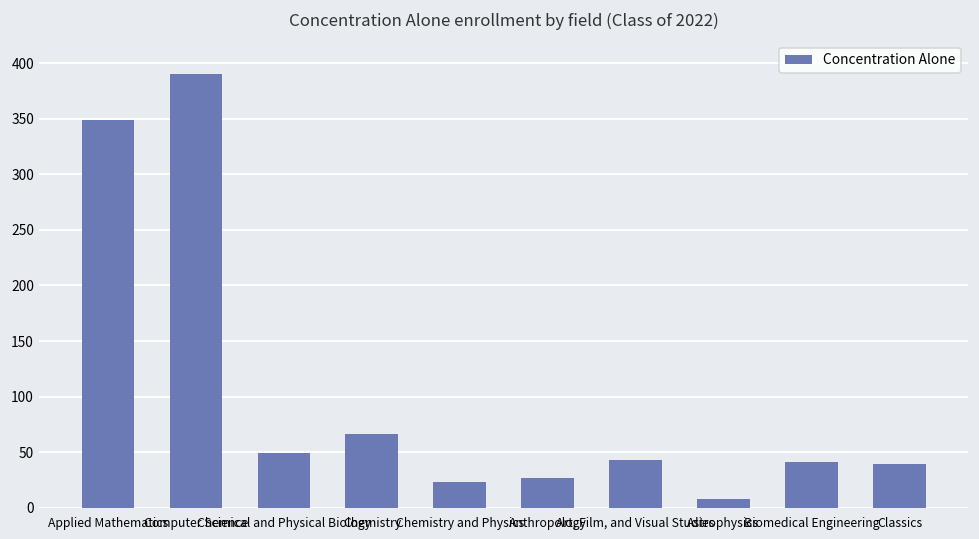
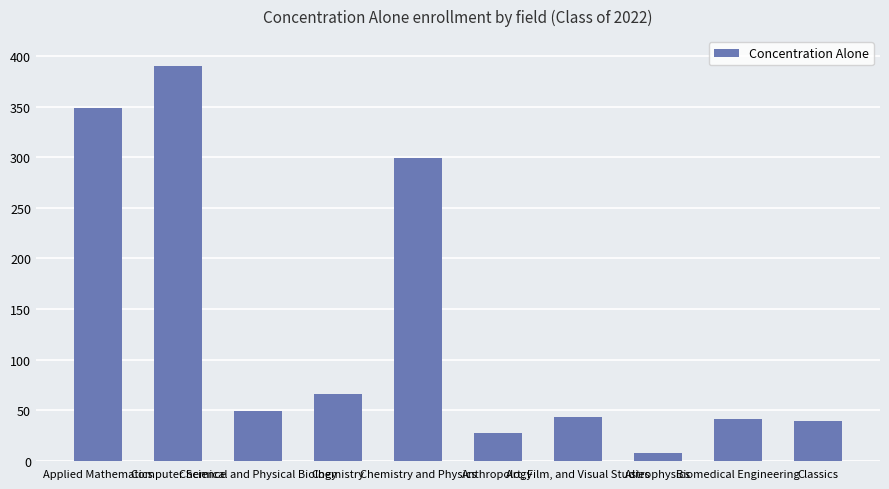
  {
-   "Chemistry and Physics": 23,
+   "Chemistry and Physics": 299,
    "Biomedical Engineering": 41,
    "Classics": 39
  }
